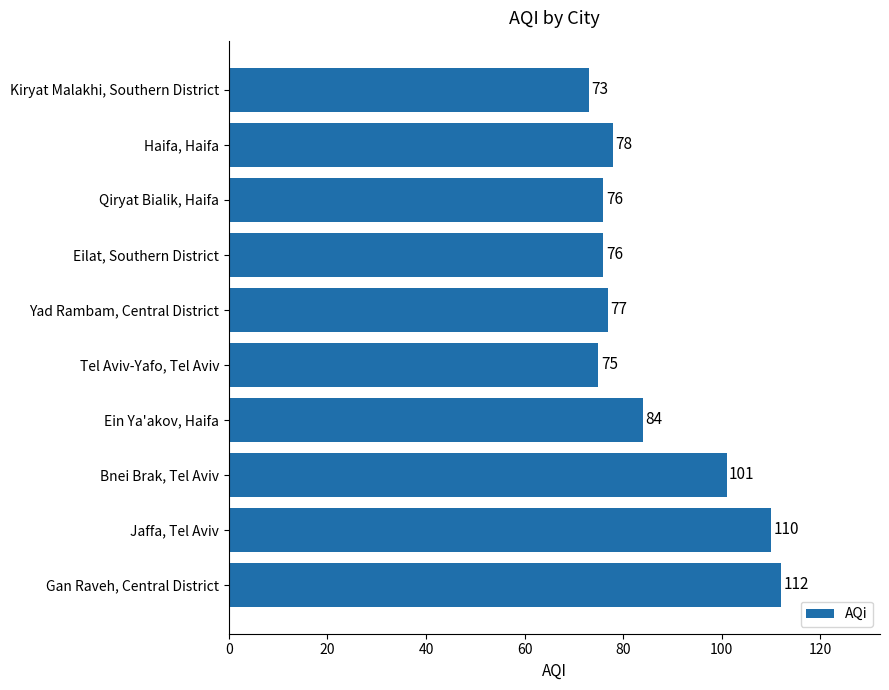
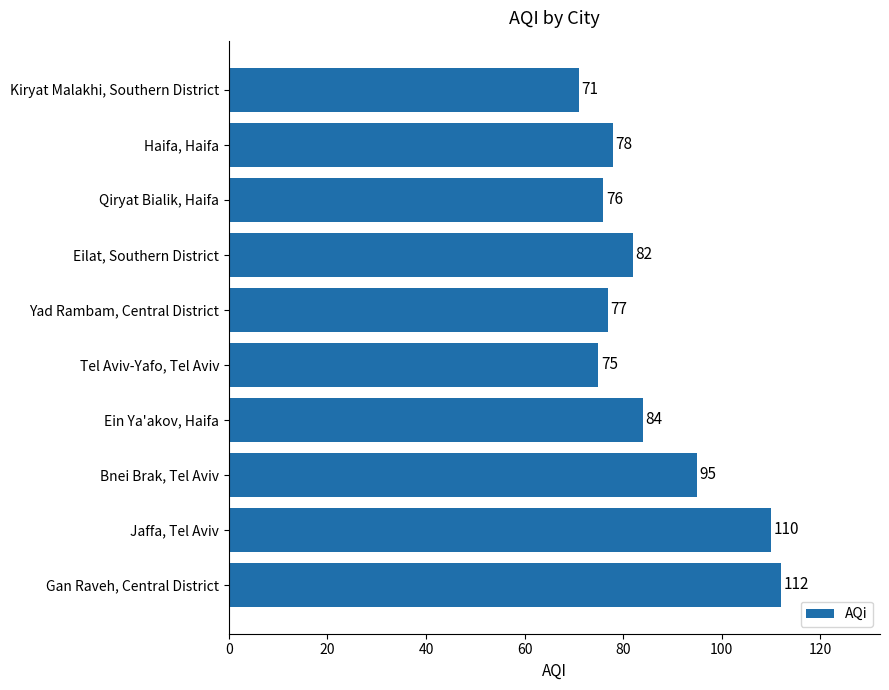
  {
-   "Kiryat Malakhi, Southern District": 73,
+   "Kiryat Malakhi, Southern District": 71,
    "Haifa, Haifa": 78,
    "Qiryat Bialik, Haifa": 76,
-   "Eilat, Southern District": 76,
+   "Eilat, Southern District": 82,
    "Yad Rambam, Central District": 77,
    "Tel Aviv-Yafo, Tel Aviv": 75,
    "Ein Ya'akov, Haifa": 84,
-   "Bnei Brak, Tel Aviv": 101,
+   "Bnei Brak, Tel Aviv": 95,
    "Jaffa, Tel Aviv": 110,
    "Gan Raveh, Central District": 112
  }
